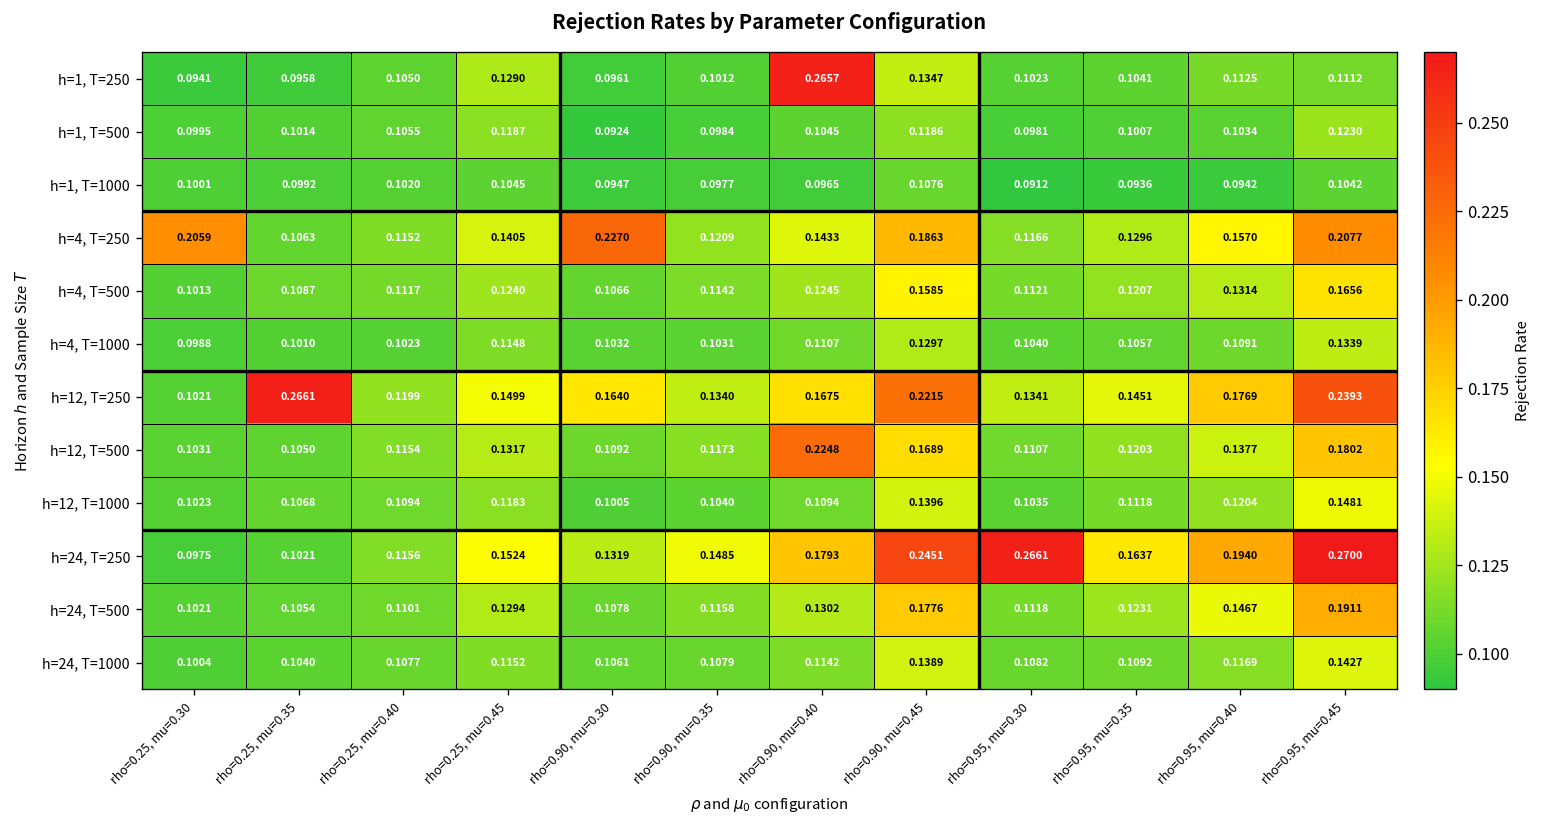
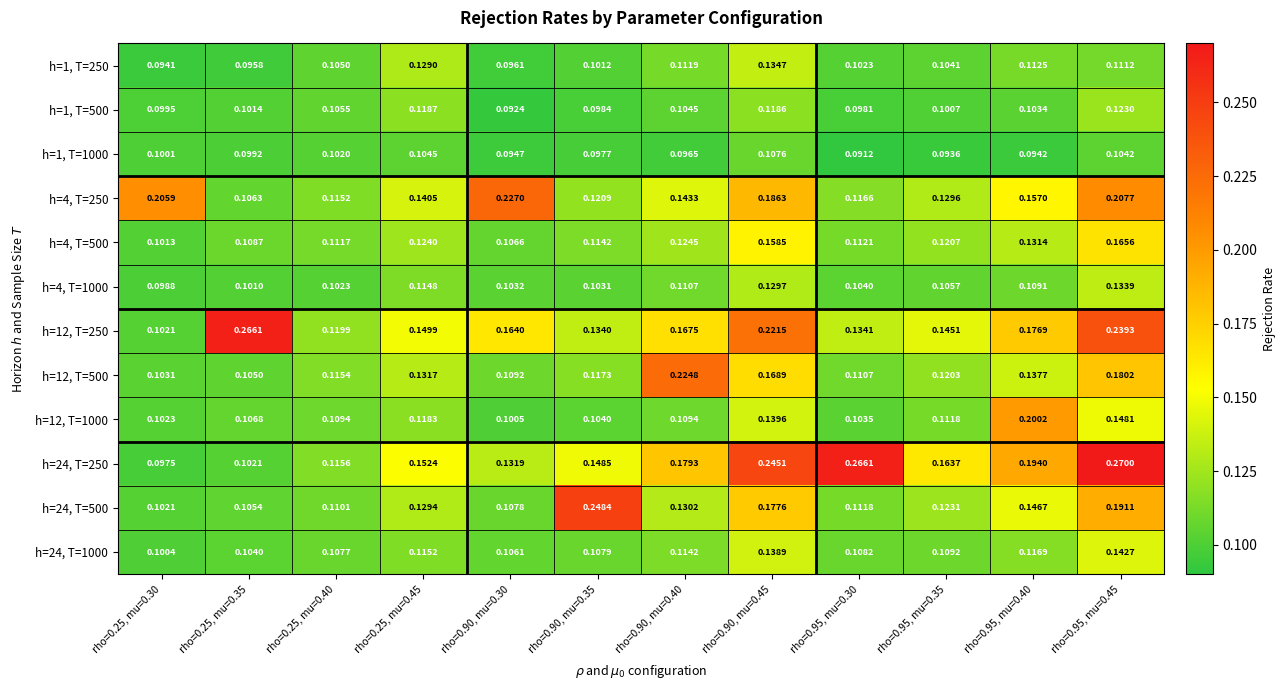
  {
    "h=1, T=250": {
      "rho=0.25, mu=0.30": 0.0941,
      "rho=0.25, mu=0.35": 0.0958,
      "rho=0.25, mu=0.40": 0.1050,
      "rho=0.25, mu=0.45": 0.1290,
      "rho=0.90, mu=0.30": 0.0961,
      "rho=0.90, mu=0.35": 0.1012,
-     "rho=0.90, mu=0.40": 0.2657,
+     "rho=0.90, mu=0.40": 0.1119,
      "rho=0.90, mu=0.45": 0.1347,
      "rho=0.95, mu=0.30": 0.1023,
      "rho=0.95, mu=0.35": 0.1041,
      "rho=0.95, mu=0.40": 0.1125,
      "rho=0.95, mu=0.45": 0.1112
    },
    "h=1, T=500": {
      "rho=0.25, mu=0.30": 0.0995,
      "rho=0.25, mu=0.35": 0.1014,
      "rho=0.25, mu=0.40": 0.1055,
      "rho=0.25, mu=0.45": 0.1187,
      "rho=0.90, mu=0.30": 0.0924,
      "rho=0.90, mu=0.35": 0.0984,
      "rho=0.90, mu=0.40": 0.1045,
      "rho=0.90, mu=0.45": 0.1186,
      "rho=0.95, mu=0.30": 0.0981,
      "rho=0.95, mu=0.35": 0.1007,
      "rho=0.95, mu=0.40": 0.1034,
      "rho=0.95, mu=0.45": 0.1230
    },
    "h=1, T=1000": {
      "rho=0.25, mu=0.30": 0.1001,
      "rho=0.25, mu=0.35": 0.0992,
      "rho=0.25, mu=0.40": 0.1020,
      "rho=0.25, mu=0.45": 0.1045,
      "rho=0.90, mu=0.30": 0.0947,
      "rho=0.90, mu=0.35": 0.0977,
      "rho=0.90, mu=0.40": 0.0965,
      "rho=0.90, mu=0.45": 0.1076,
      "rho=0.95, mu=0.30": 0.0912,
      "rho=0.95, mu=0.35": 0.0936,
      "rho=0.95, mu=0.40": 0.0942,
      "rho=0.95, mu=0.45": 0.1042
    },
    "h=4, T=250": {
      "rho=0.25, mu=0.30": 0.2059,
      "rho=0.25, mu=0.35": 0.1063,
      "rho=0.25, mu=0.40": 0.1152,
      "rho=0.25, mu=0.45": 0.1405,
      "rho=0.90, mu=0.30": 0.2270,
      "rho=0.90, mu=0.35": 0.1209,
      "rho=0.90, mu=0.40": 0.1433,
      "rho=0.90, mu=0.45": 0.1863,
      "rho=0.95, mu=0.30": 0.1166,
      "rho=0.95, mu=0.35": 0.1296,
      "rho=0.95, mu=0.40": 0.1570,
      "rho=0.95, mu=0.45": 0.2077
    },
    "h=4, T=500": {
      "rho=0.25, mu=0.30": 0.1013,
      "rho=0.25, mu=0.35": 0.1087,
      "rho=0.25, mu=0.40": 0.1117,
      "rho=0.25, mu=0.45": 0.1240,
      "rho=0.90, mu=0.30": 0.1066,
      "rho=0.90, mu=0.35": 0.1142,
      "rho=0.90, mu=0.40": 0.1245,
      "rho=0.90, mu=0.45": 0.1585,
      "rho=0.95, mu=0.30": 0.1121,
      "rho=0.95, mu=0.35": 0.1207,
      "rho=0.95, mu=0.40": 0.1314,
      "rho=0.95, mu=0.45": 0.1656
    },
    "h=4, T=1000": {
      "rho=0.25, mu=0.30": 0.0988,
      "rho=0.25, mu=0.35": 0.1010,
      "rho=0.25, mu=0.40": 0.1023,
      "rho=0.25, mu=0.45": 0.1148,
      "rho=0.90, mu=0.30": 0.1032,
      "rho=0.90, mu=0.35": 0.1031,
      "rho=0.90, mu=0.40": 0.1107,
      "rho=0.90, mu=0.45": 0.1297,
      "rho=0.95, mu=0.30": 0.1040,
      "rho=0.95, mu=0.35": 0.1057,
      "rho=0.95, mu=0.40": 0.1091,
      "rho=0.95, mu=0.45": 0.1339
    },
    "h=12, T=250": {
      "rho=0.25, mu=0.30": 0.1021,
      "rho=0.25, mu=0.35": 0.2661,
      "rho=0.25, mu=0.40": 0.1199,
      "rho=0.25, mu=0.45": 0.1499,
      "rho=0.90, mu=0.30": 0.1640,
      "rho=0.90, mu=0.35": 0.1340,
      "rho=0.90, mu=0.40": 0.1675,
      "rho=0.90, mu=0.45": 0.2215,
      "rho=0.95, mu=0.30": 0.1341,
      "rho=0.95, mu=0.35": 0.1451,
      "rho=0.95, mu=0.40": 0.1769,
      "rho=0.95, mu=0.45": 0.2393
    },
    "h=12, T=500": {
      "rho=0.25, mu=0.30": 0.1031,
      "rho=0.25, mu=0.35": 0.1050,
      "rho=0.25, mu=0.40": 0.1154,
      "rho=0.25, mu=0.45": 0.1317,
      "rho=0.90, mu=0.30": 0.1092,
      "rho=0.90, mu=0.35": 0.1173,
      "rho=0.90, mu=0.40": 0.2248,
      "rho=0.90, mu=0.45": 0.1689,
      "rho=0.95, mu=0.30": 0.1107,
      "rho=0.95, mu=0.35": 0.1203,
      "rho=0.95, mu=0.40": 0.1377,
      "rho=0.95, mu=0.45": 0.1802
    },
    "h=12, T=1000": {
      "rho=0.25, mu=0.30": 0.1023,
      "rho=0.25, mu=0.35": 0.1068,
      "rho=0.25, mu=0.40": 0.1094,
      "rho=0.25, mu=0.45": 0.1183,
      "rho=0.90, mu=0.30": 0.1005,
      "rho=0.90, mu=0.35": 0.1040,
      "rho=0.90, mu=0.40": 0.1094,
      "rho=0.90, mu=0.45": 0.1396,
      "rho=0.95, mu=0.30": 0.1035,
      "rho=0.95, mu=0.35": 0.1118,
-     "rho=0.95, mu=0.40": 0.1204,
+     "rho=0.95, mu=0.40": 0.2002,
      "rho=0.95, mu=0.45": 0.1481
    },
    "h=24, T=250": {
      "rho=0.25, mu=0.30": 0.0975,
      "rho=0.25, mu=0.35": 0.1021,
      "rho=0.25, mu=0.40": 0.1156,
      "rho=0.25, mu=0.45": 0.1524,
      "rho=0.90, mu=0.30": 0.1319,
      "rho=0.90, mu=0.35": 0.1485,
      "rho=0.90, mu=0.40": 0.1793,
      "rho=0.90, mu=0.45": 0.2451,
      "rho=0.95, mu=0.30": 0.2661,
      "rho=0.95, mu=0.35": 0.1637,
      "rho=0.95, mu=0.40": 0.1940,
      "rho=0.95, mu=0.45": 0.2700
    },
    "h=24, T=500": {
      "rho=0.25, mu=0.30": 0.1021,
      "rho=0.25, mu=0.35": 0.1054,
      "rho=0.25, mu=0.40": 0.1101,
      "rho=0.25, mu=0.45": 0.1294,
      "rho=0.90, mu=0.30": 0.1078,
-     "rho=0.90, mu=0.35": 0.1158,
+     "rho=0.90, mu=0.35": 0.2484,
      "rho=0.90, mu=0.40": 0.1302,
      "rho=0.90, mu=0.45": 0.1776,
      "rho=0.95, mu=0.30": 0.1118,
      "rho=0.95, mu=0.35": 0.1231,
      "rho=0.95, mu=0.40": 0.1467,
      "rho=0.95, mu=0.45": 0.1911
    },
    "h=24, T=1000": {
      "rho=0.25, mu=0.30": 0.1004,
      "rho=0.25, mu=0.35": 0.1040,
      "rho=0.25, mu=0.40": 0.1077,
      "rho=0.25, mu=0.45": 0.1152,
      "rho=0.90, mu=0.30": 0.1061,
      "rho=0.90, mu=0.35": 0.1079,
      "rho=0.90, mu=0.40": 0.1142,
      "rho=0.90, mu=0.45": 0.1389,
      "rho=0.95, mu=0.30": 0.1082,
      "rho=0.95, mu=0.35": 0.1092,
      "rho=0.95, mu=0.40": 0.1169,
      "rho=0.95, mu=0.45": 0.1427
    }
  }
